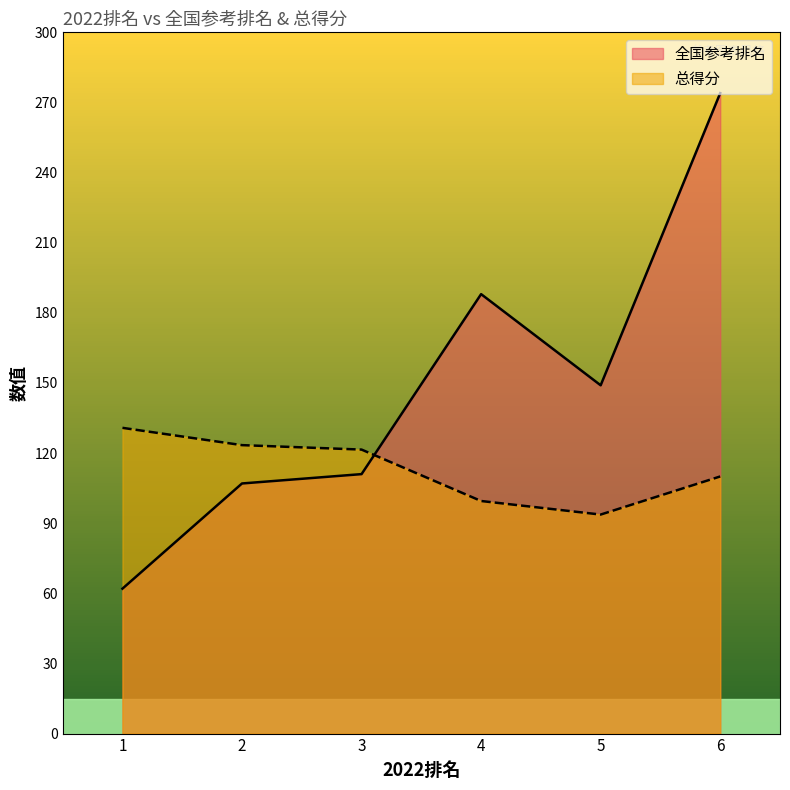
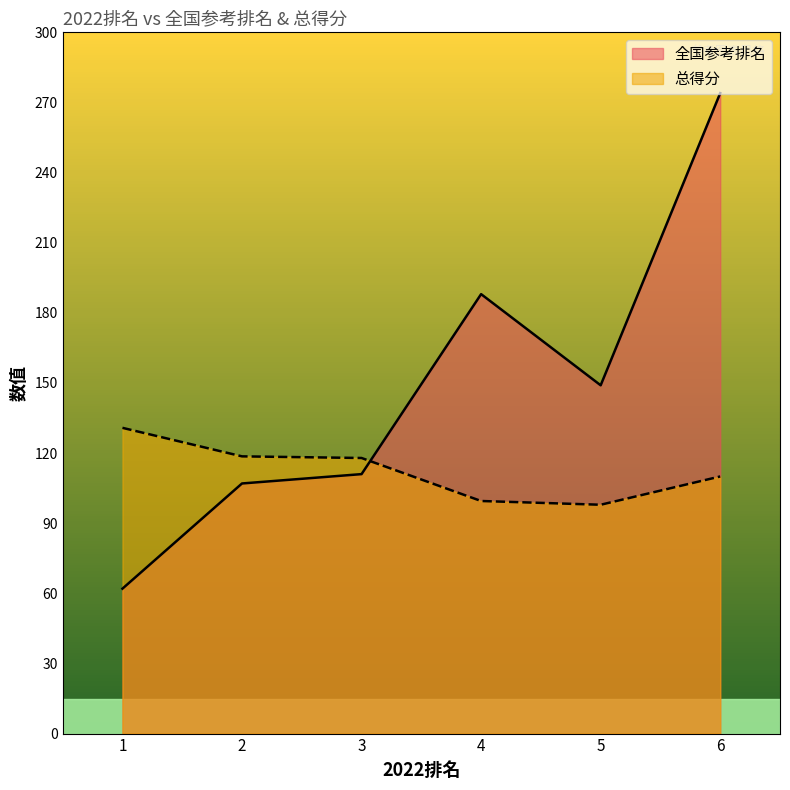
  {
    "全国参考排名": {
      "1": 62,
      "2": 107,
      "3": 111,
      "4": 188,
      "5": 149
    },
    "总得分": {
      "1": 131,
-     "2": 123,
-     "3": 122,
+     "2": 119,
+     "3": 118,
      "4": 100,
-     "5": 94,
+     "5": 98,
      "6": 110
    }
  }
